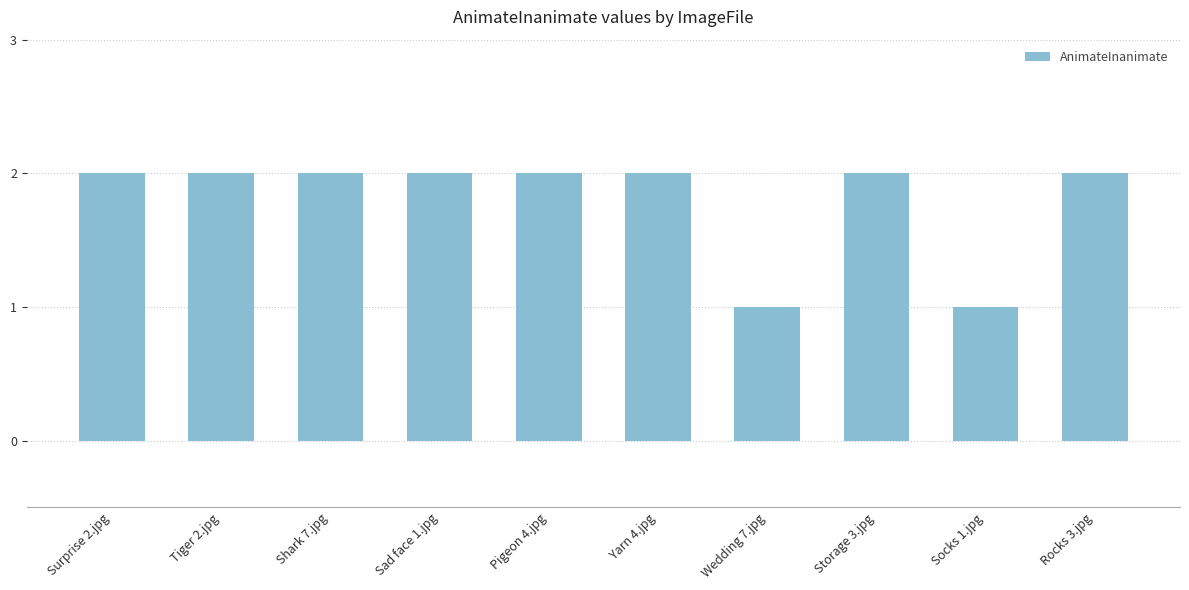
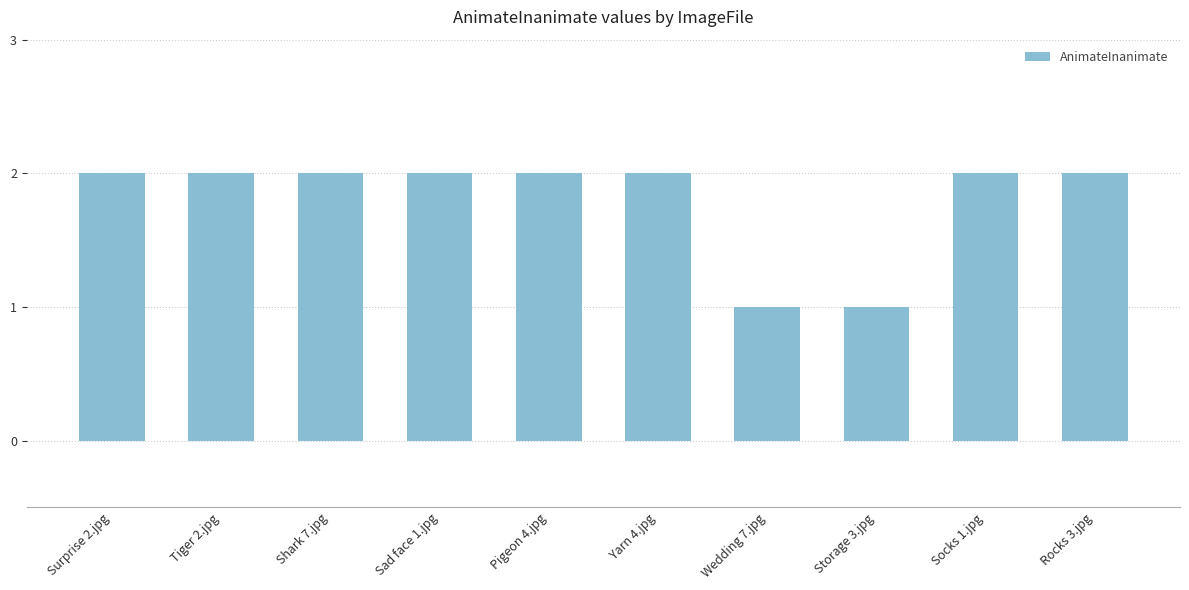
  {
    "Surprise 2.jpg": 2,
    "Tiger 2.jpg": 2,
    "Shark 7.jpg": 2,
    "Sad face 1.jpg": 2,
    "Pigeon 4.jpg": 2,
    "Yarn 4.jpg": 2,
    "Wedding 7.jpg": 1,
-   "Storage 3.jpg": 2,
-   "Socks 1.jpg": 1,
+   "Storage 3.jpg": 1,
+   "Socks 1.jpg": 2,
    "Rocks 3.jpg": 2
  }
